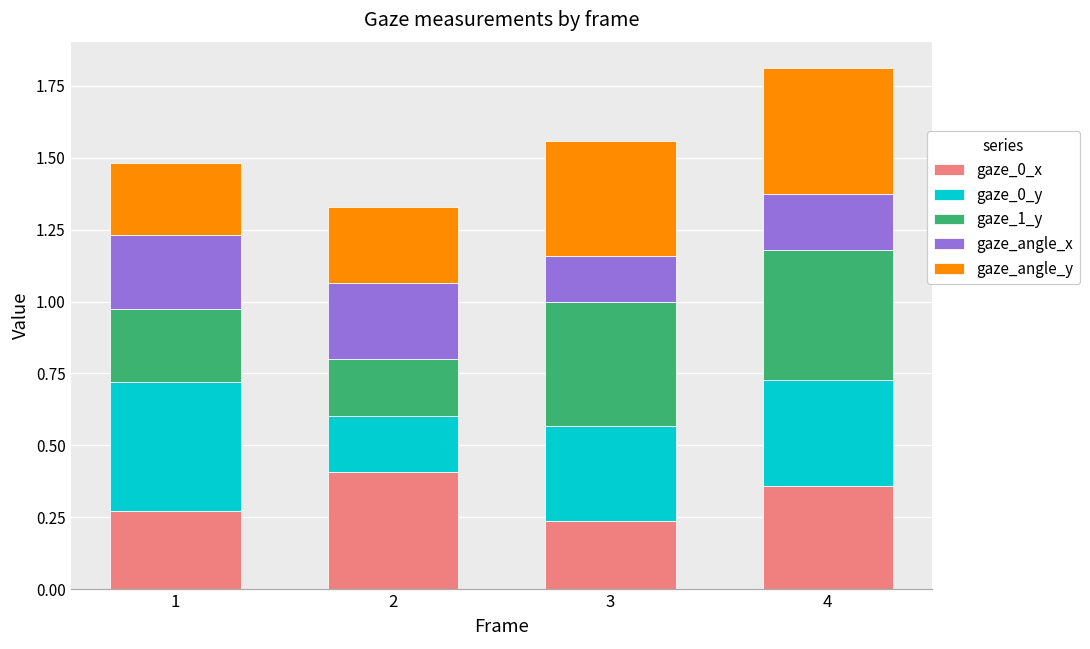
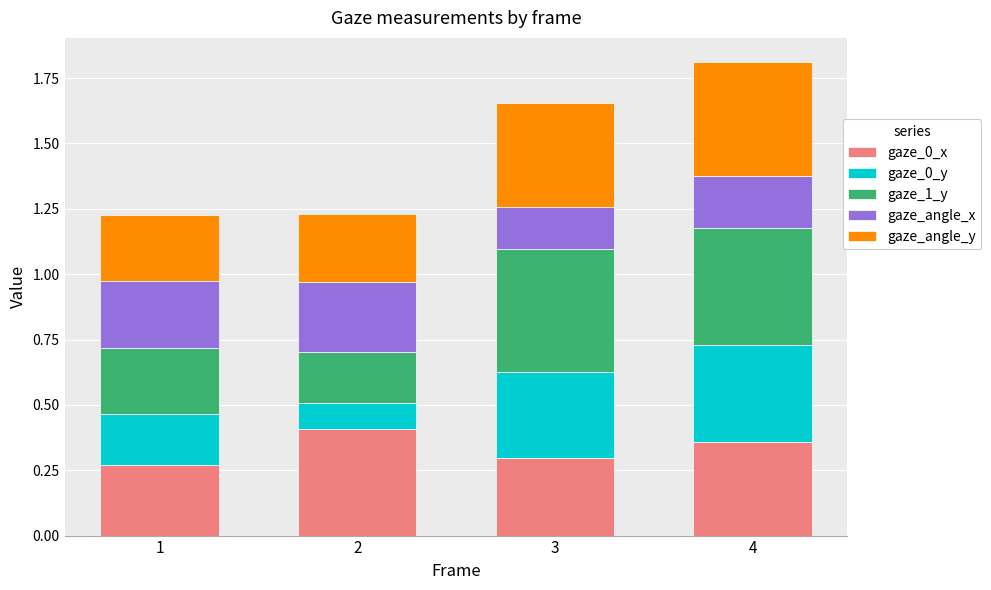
  {
    "gaze_0_x": {
      "1": 0.27,
      "2": 0.41,
-     "3": 0.24,
+     "3": 0.30,
      "4": 0.36
    },
    "gaze_0_y": {
-     "1": 0.45,
-     "2": 0.20,
+     "1": 0.19,
+     "2": 0.10,
      "3": 0.33,
      "4": 0.37
    },
    "gaze_1_y": {
      "1": 0.25,
      "2": 0.20,
-     "3": 0.43,
+     "3": 0.47,
      "4": 0.45
    },
    "gaze_angle_x": {
      "1": 0.26,
      "2": 0.27,
      "3": 0.16,
      "4": 0.20
    },
    "gaze_angle_y": {
      "1": 0.25,
      "2": 0.26,
      "3": 0.40,
      "4": 0.44
    }
  }
